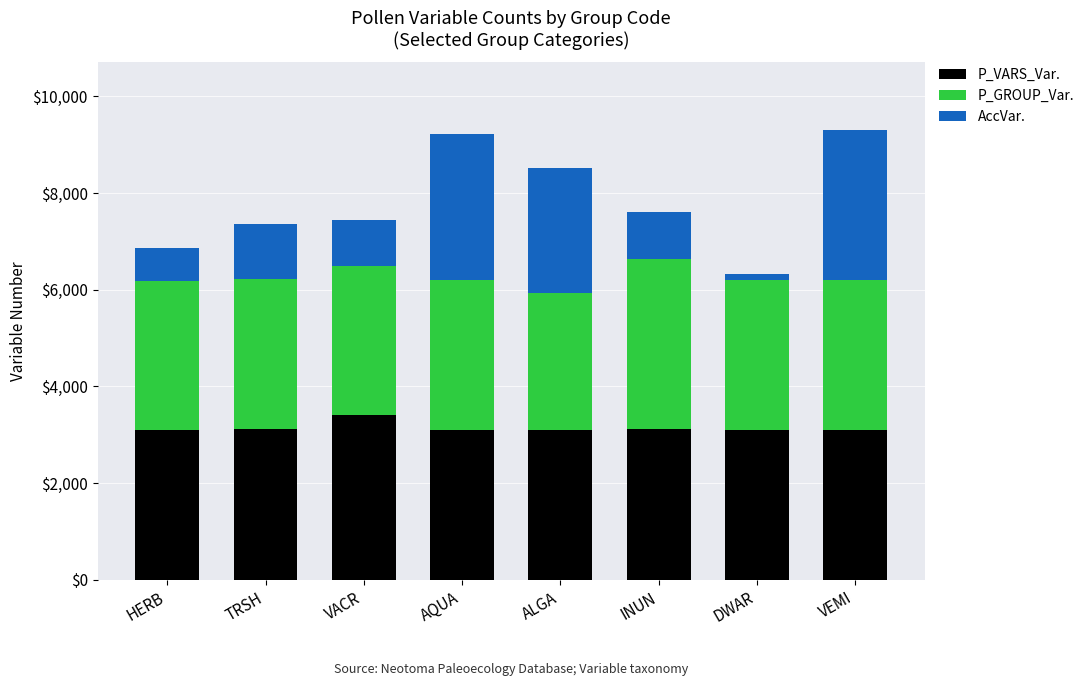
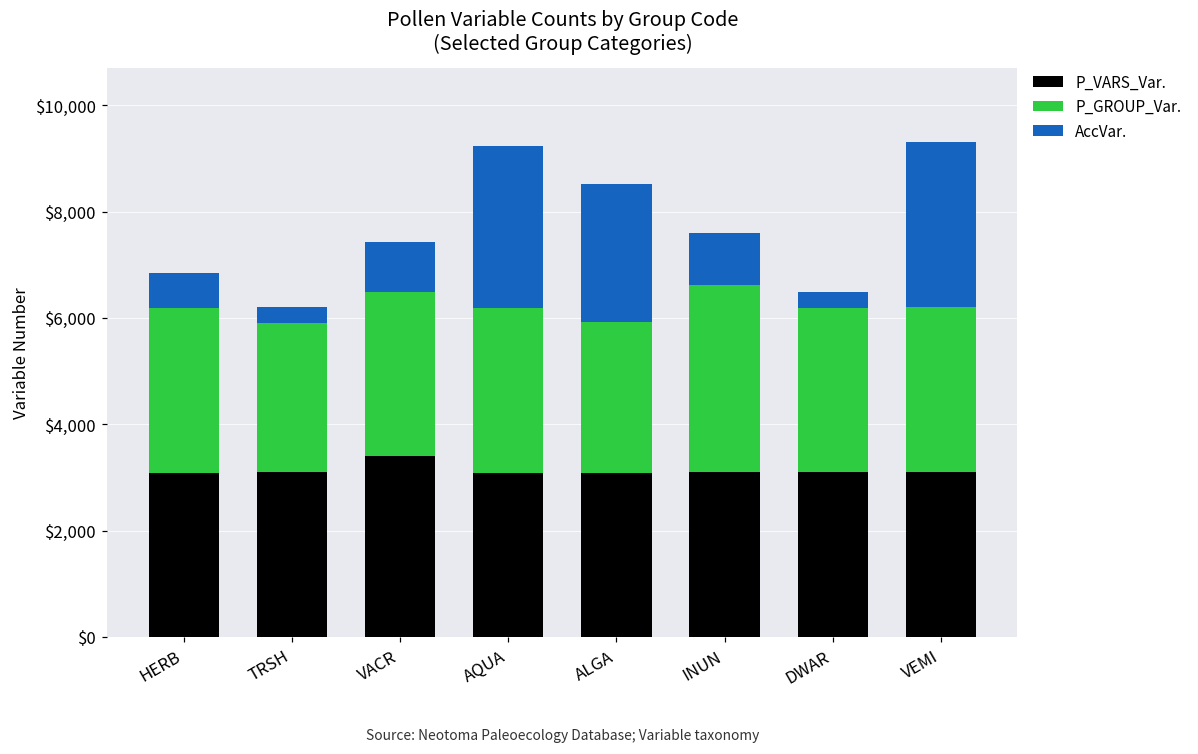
  {
    "P_VARS_Var.": {
      "HERB": "$3,100",
      "TRSH": "$3,100",
      "VACR": "$3,400",
      "AQUA": "$3,100",
      "ALGA": "$3,100",
      "INUN": "$3,100",
      "DWAR": "$3,100",
      "VEMI": "$3,100"
    },
    "P_GROUP_Var.": {
      "HERB": "$3,100",
-     "TRSH": "$3,100",
+     "TRSH": "$2,800",
      "VACR": "$3,100",
      "AQUA": "$3,100",
      "ALGA": "$2,800",
      "INUN": "$3,500",
      "DWAR": "$3,100",
      "VEMI": "$3,100"
    },
    "AccVar.": {
      "HERB": "$700",
-     "TRSH": "$1,100",
+     "TRSH": "$300",
      "VACR": "$900",
      "AQUA": "$3,000",
      "ALGA": "$2,600",
      "INUN": "$1,000",
-     "DWAR": "$100",
+     "DWAR": "$300",
      "VEMI": "$3,100"
    }
  }
